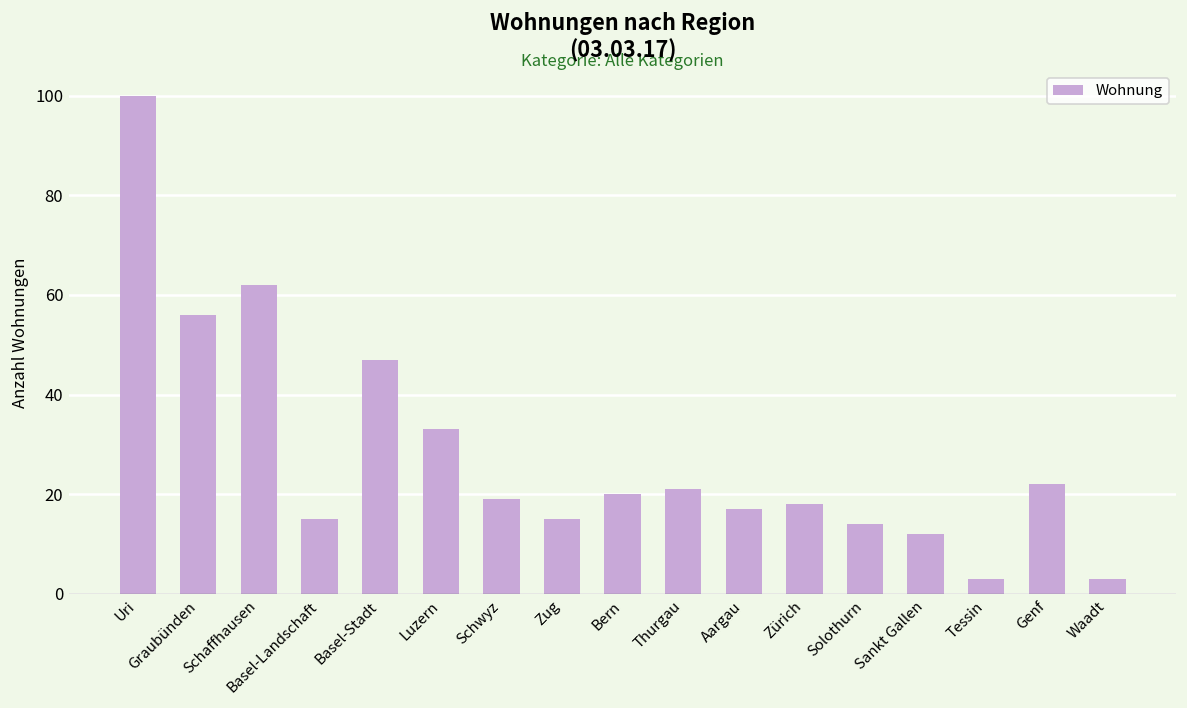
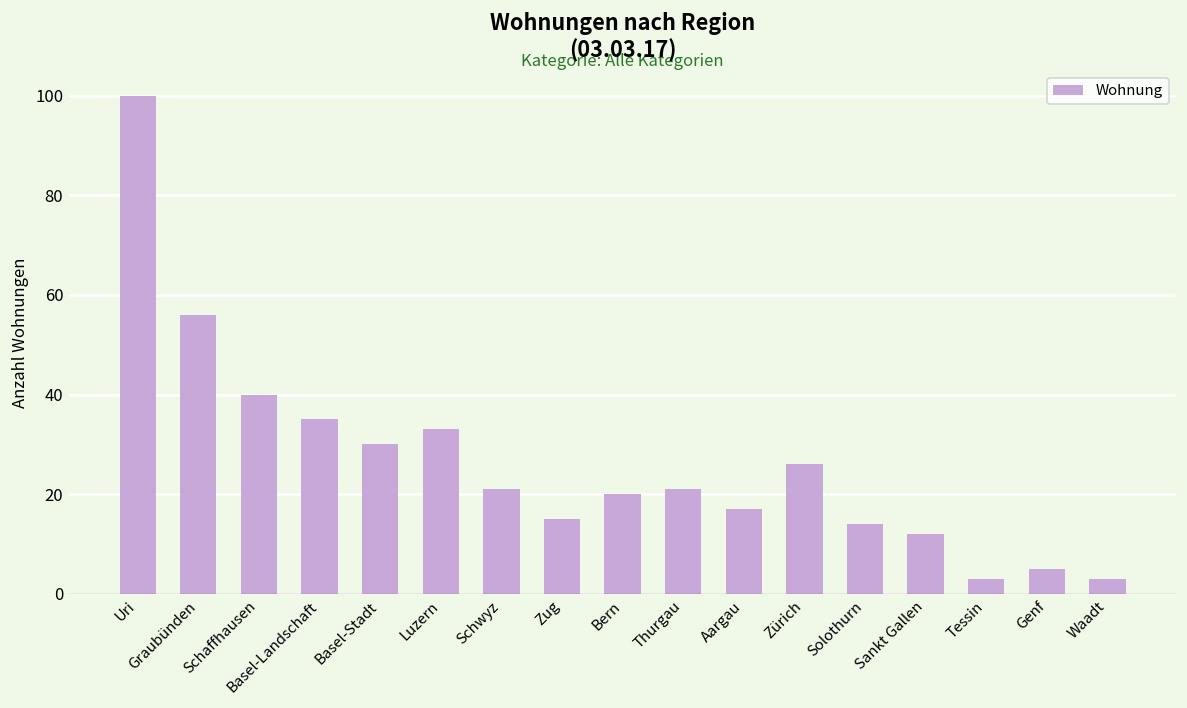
  {
    "Uri": 100,
    "Graubünden": 56,
-   "Schaffhausen": 62,
-   "Basel-Landschaft": 15,
-   "Basel-Stadt": 47,
+   "Schaffhausen": 40,
+   "Basel-Landschaft": 35,
+   "Basel-Stadt": 30,
    "Luzern": 33,
-   "Schwyz": 19,
+   "Schwyz": 21,
    "Zug": 15,
    "Bern": 20,
    "Thurgau": 21,
    "Aargau": 17,
-   "Zürich": 18,
+   "Zürich": 26,
    "Solothurn": 14,
    "Sankt Gallen": 12,
    "Tessin": 3,
-   "Genf": 22,
+   "Genf": 5,
    "Waadt": 3
  }
